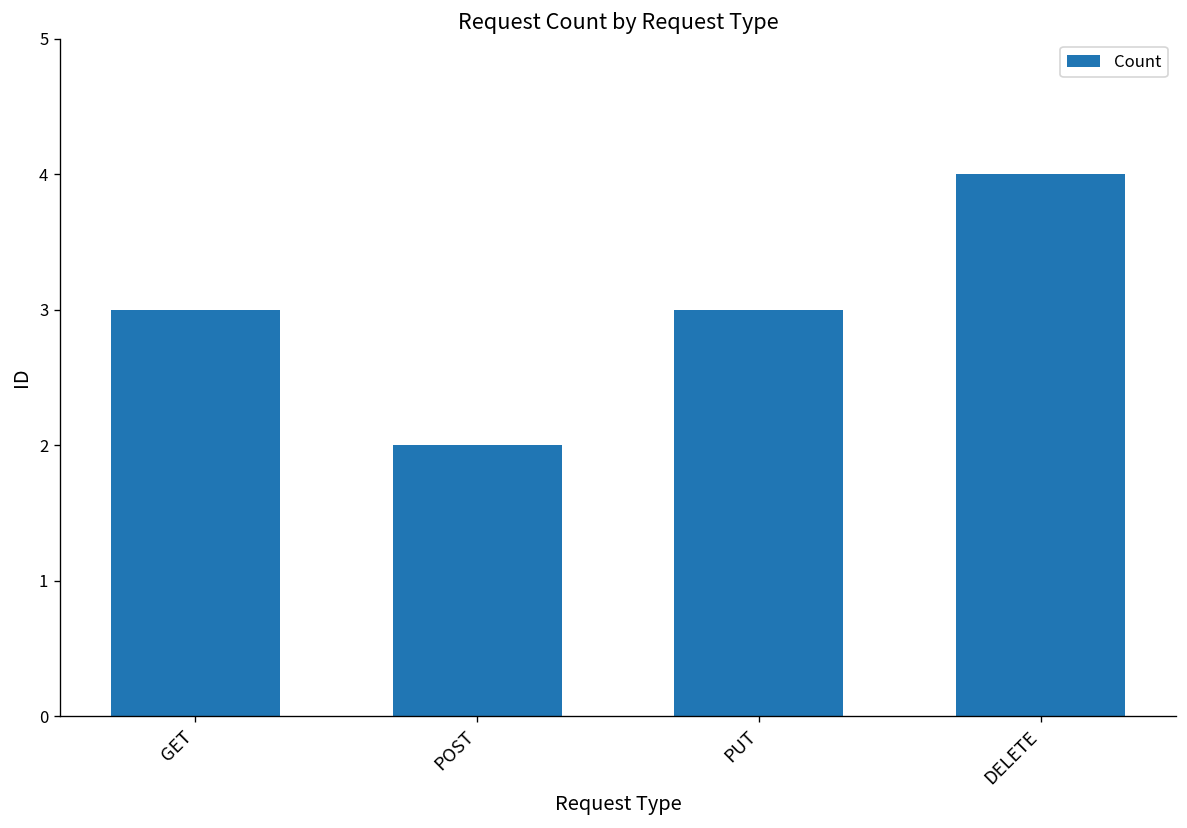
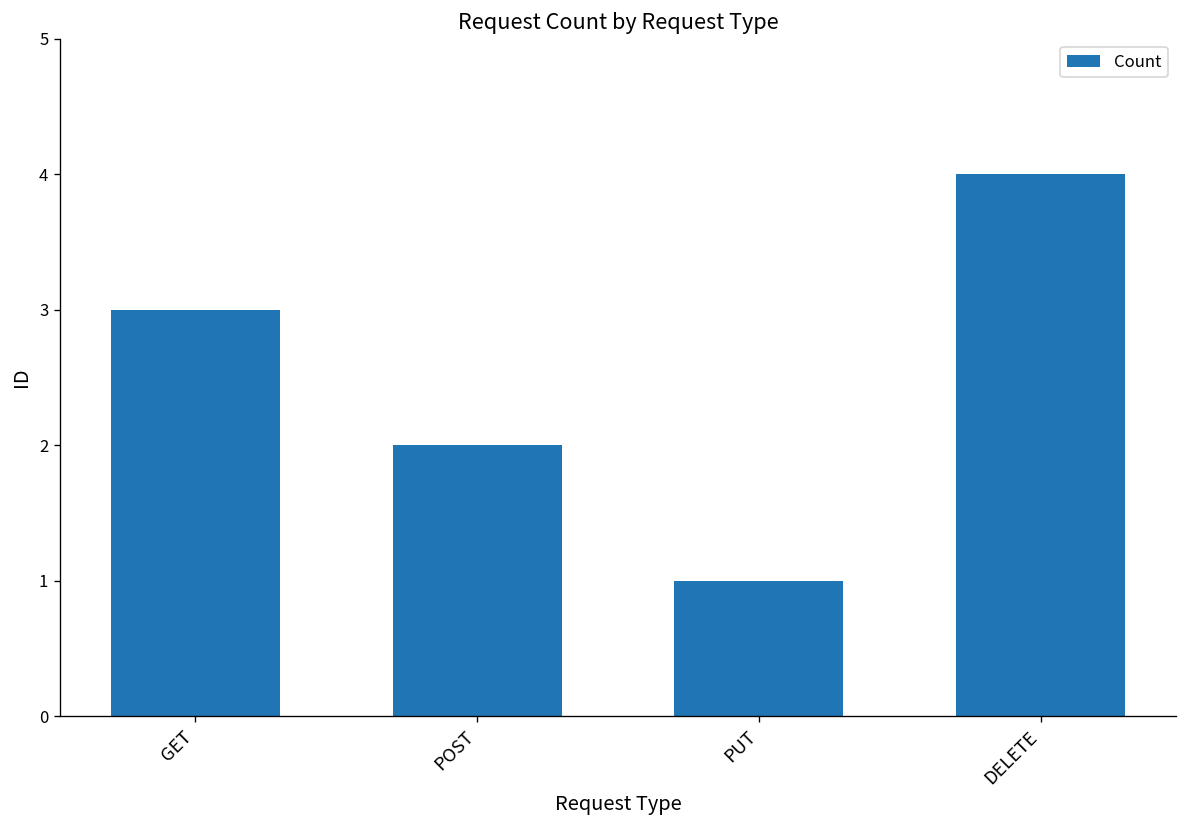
  {
    "GET": 3,
    "POST": 2,
-   "PUT": 3,
+   "PUT": 1,
    "DELETE": 4
  }
